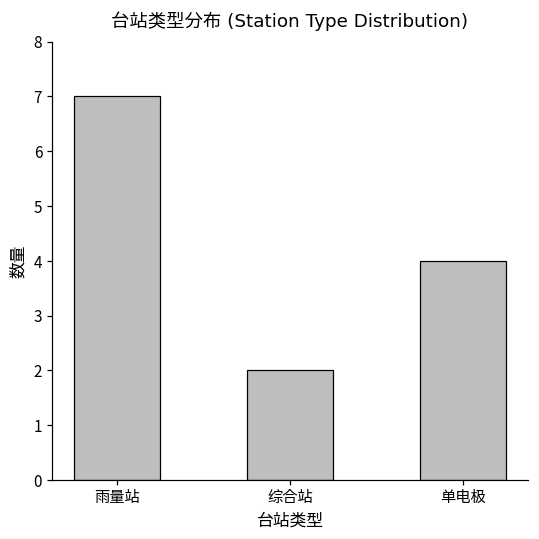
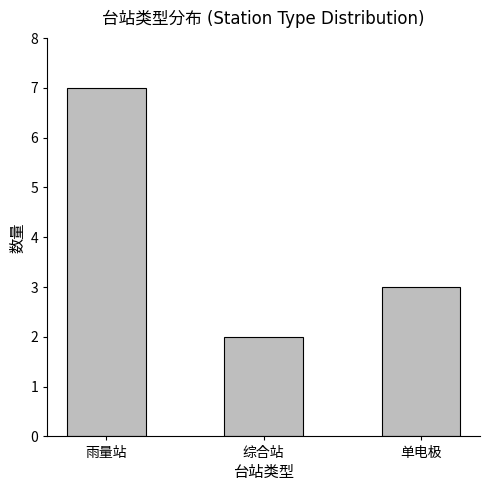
  {
    "雨量站": 7,
    "综合站": 2,
-   "单电极": 4
+   "单电极": 3
  }
